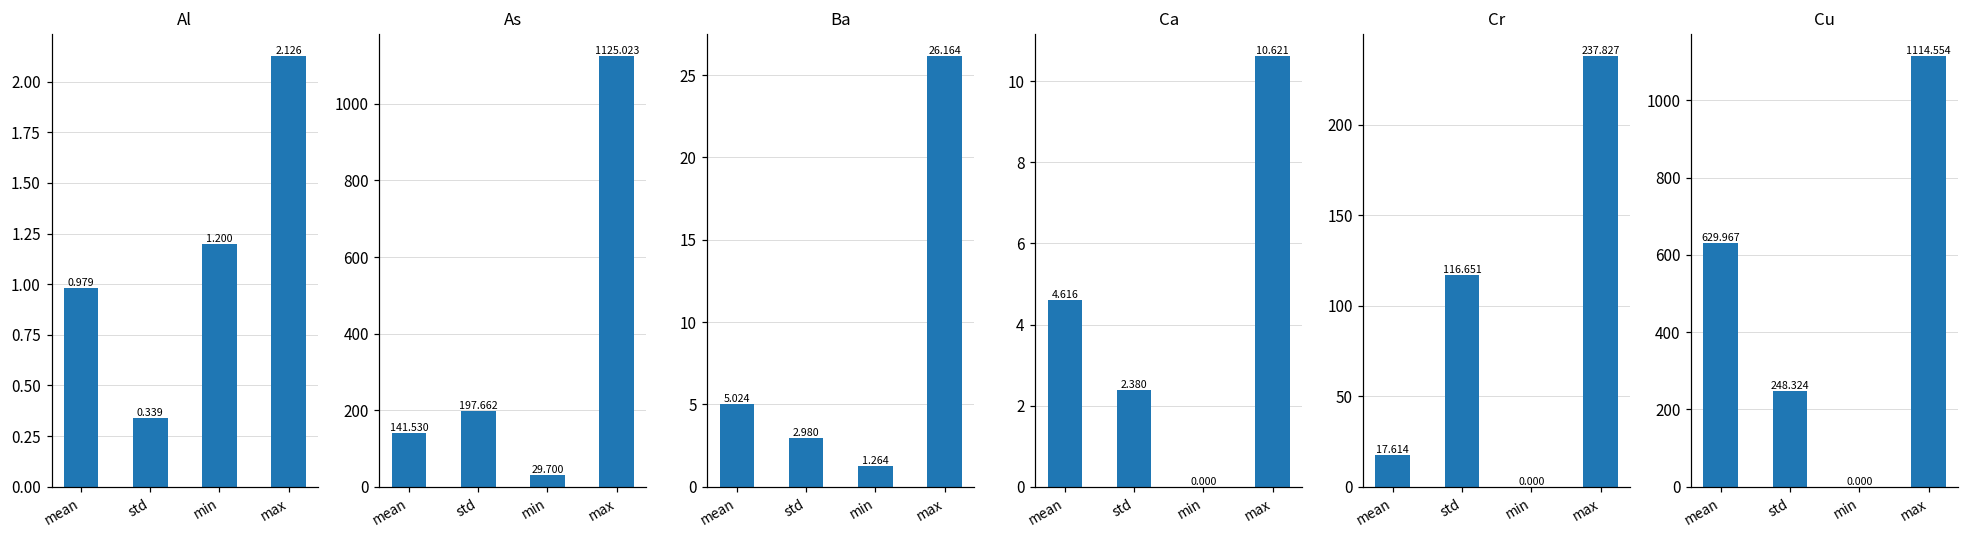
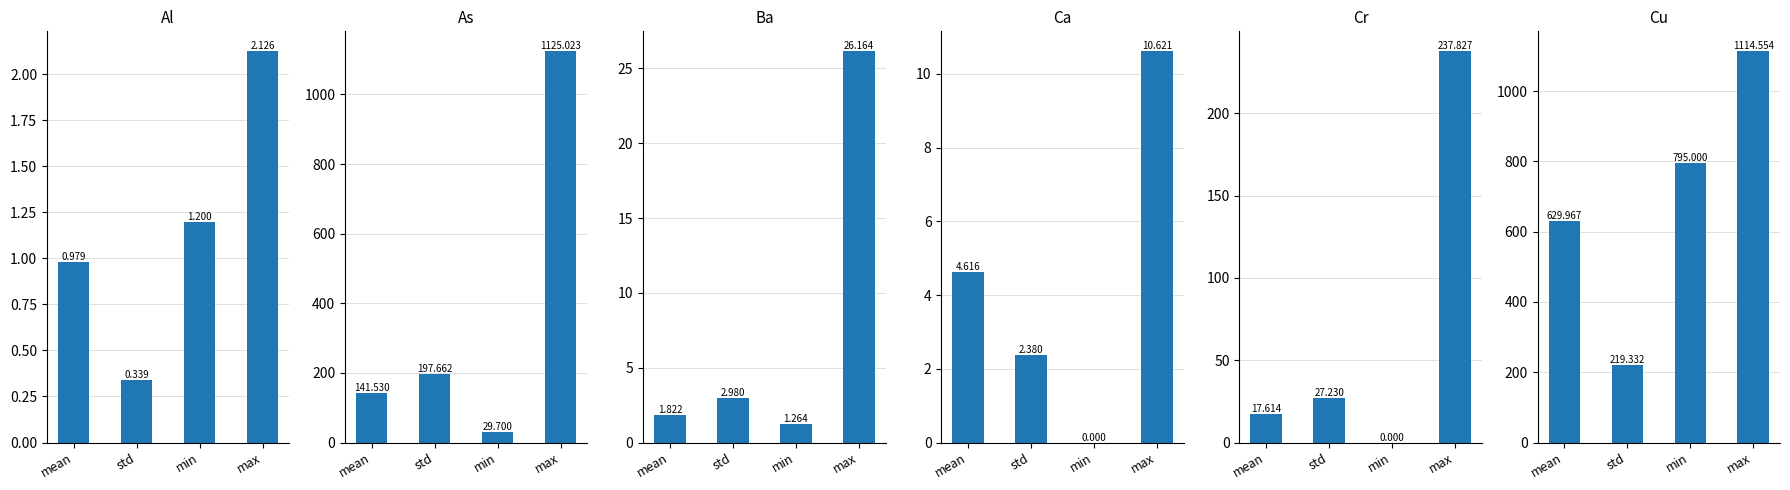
  {
    "Al": {
      "mean": 0.979,
      "std": 0.339,
      "min": 1.200,
      "max": 2.126
    },
    "As": {
      "mean": 141.530,
      "std": 197.662,
      "min": 29.700,
      "max": 1125.023
    },
    "Ba": {
-     "mean": 5.024,
+     "mean": 1.822,
      "std": 2.980,
      "min": 1.264,
      "max": 26.164
    },
    "Ca": {
      "mean": 4.616,
      "std": 2.380,
      "min": 0.000,
      "max": 10.621
    },
    "Cr": {
      "mean": 17.614,
-     "std": 116.651,
+     "std": 27.230,
      "min": 0.000,
      "max": 237.827
    },
    "Cu": {
      "mean": 629.967,
-     "std": 248.324,
-     "min": 0.000,
+     "std": 219.332,
+     "min": 795.000,
      "max": 1114.554
    }
  }
